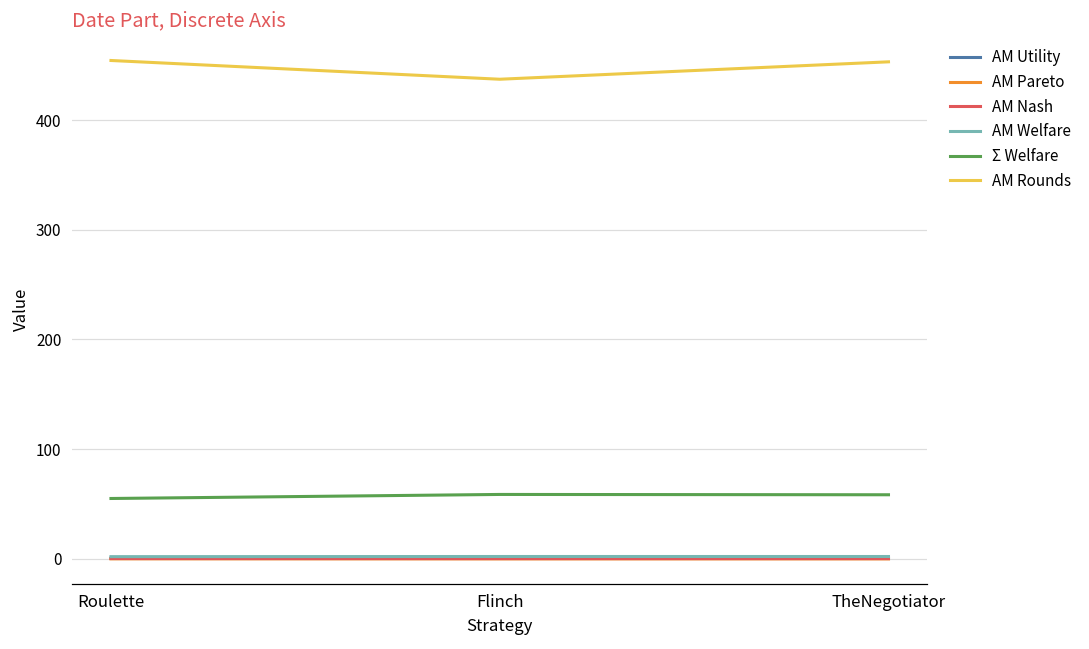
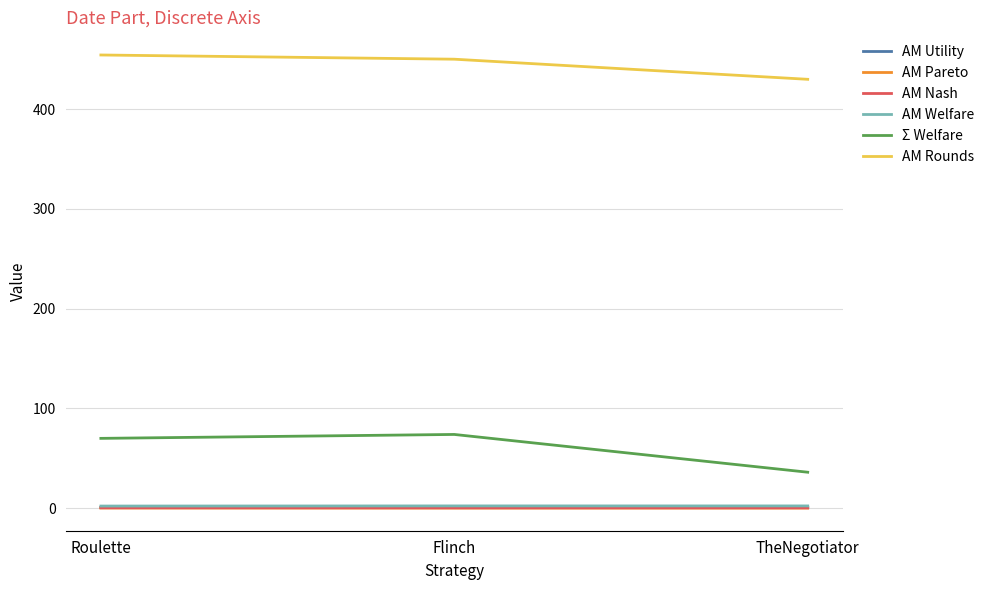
  {
    "Σ Welfare": {
-     "Roulette": 60,
-     "Flinch": 60,
-     "TheNegotiator": 60
+     "Roulette": 70,
+     "Flinch": 70,
+     "TheNegotiator": 40
    },
    "AM Rounds": {
      "Roulette": 450,
-     "Flinch": 440,
-     "TheNegotiator": 450
+     "Flinch": 450,
+     "TheNegotiator": 430
    }
  }
